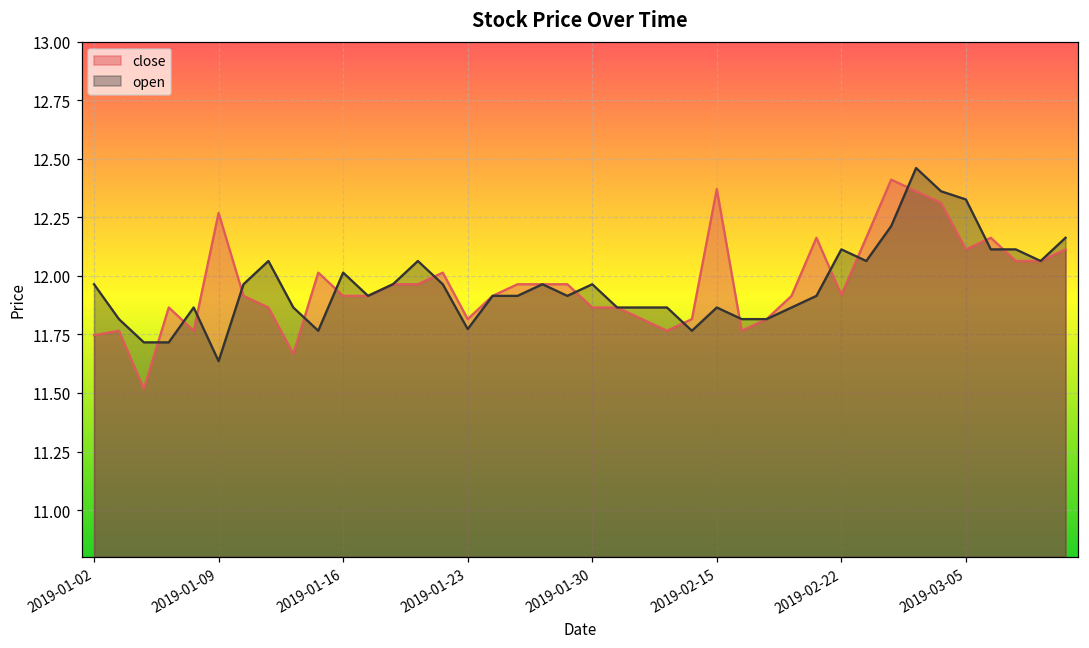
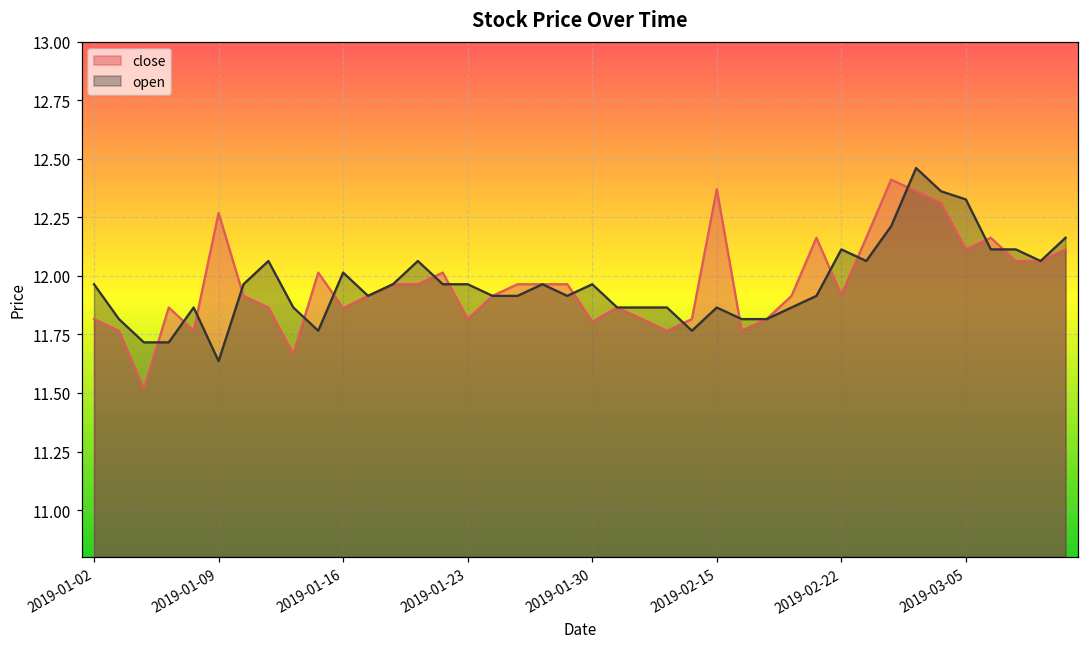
  {
    "close": {
-     "2019-01-02": 11.75,
+     "2019-01-02": 11.82,
      "2019-01-09": 12.27,
-     "2019-01-16": 11.91,
+     "2019-01-16": 11.86,
      "2019-01-23": 11.82,
-     "2019-01-30": 11.87,
+     "2019-01-30": 11.80,
      "2019-02-15": 12.37,
      "2019-02-22": 11.92,
      "2019-03-05": 12.11
    },
    "open": {
      "2019-01-02": 11.96,
      "2019-01-09": 11.64,
      "2019-01-16": 12.01,
-     "2019-01-23": 11.77,
+     "2019-01-23": 11.96,
      "2019-01-30": 11.96,
      "2019-02-15": 11.87,
      "2019-02-22": 12.11,
      "2019-03-05": 12.33
    }
  }
